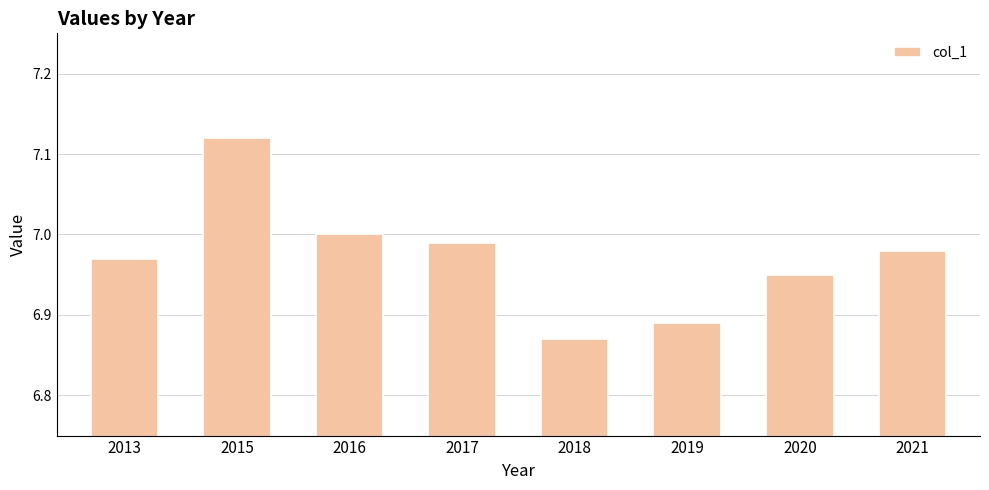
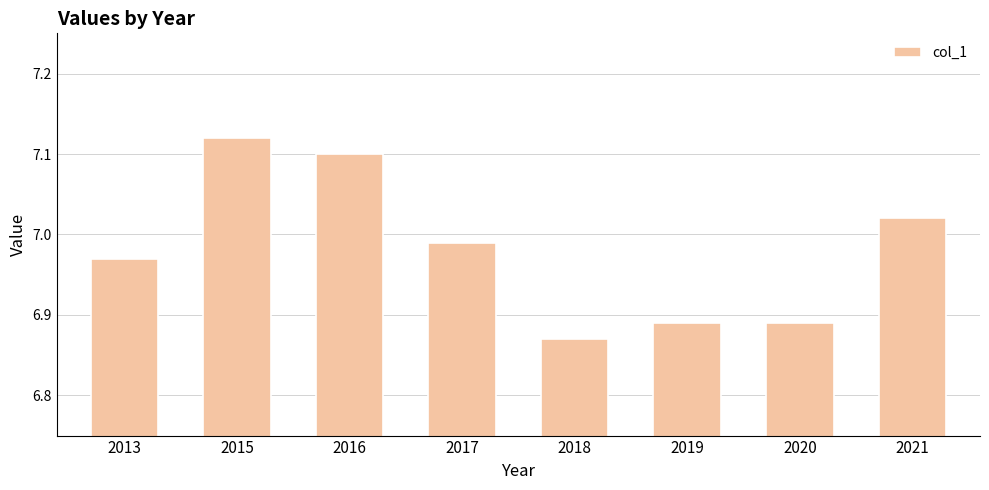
  {
    "2013": 6.97,
    "2015": 7.12,
-   "2016": 7.0,
+   "2016": 7.1,
    "2017": 6.99,
    "2018": 6.87,
    "2019": 6.89,
-   "2020": 6.95,
-   "2021": 6.98
+   "2020": 6.89,
+   "2021": 7.02
  }
